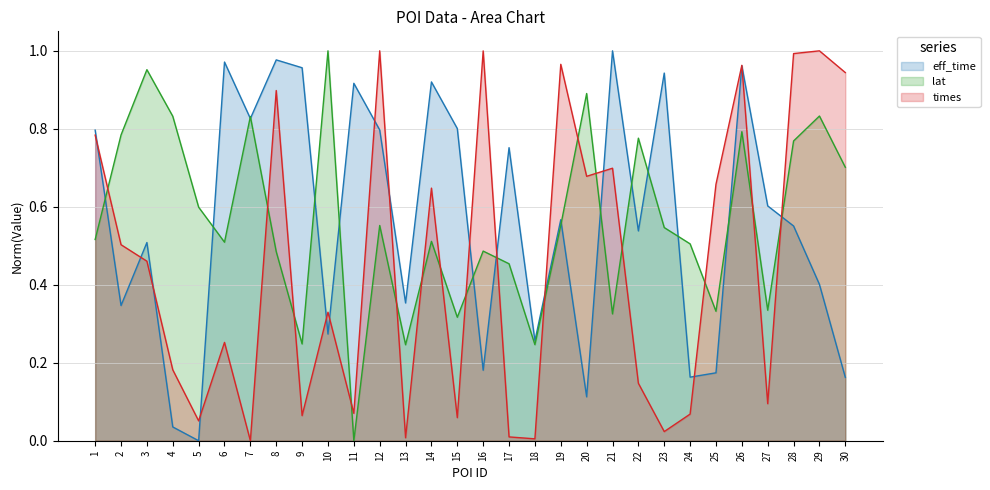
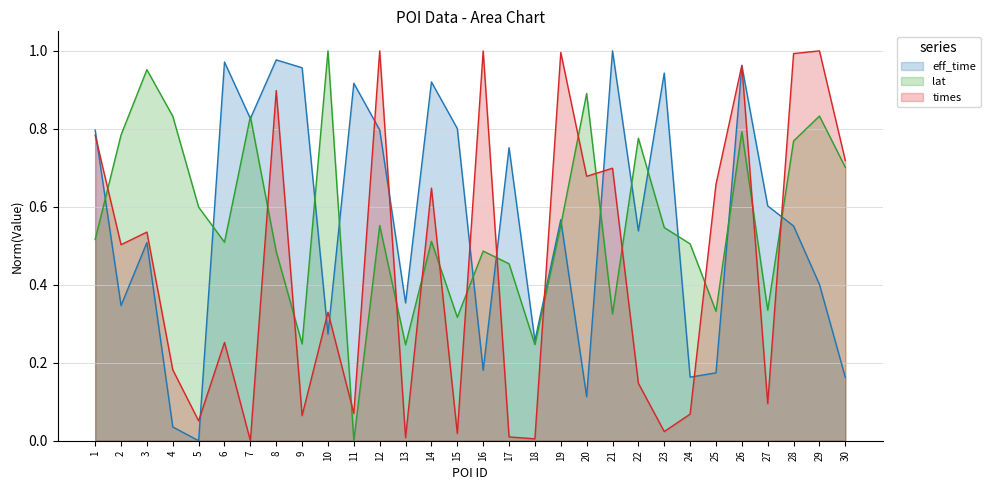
  {
    "times": {
      "1": 0.78,
      "2": 0.50,
-     "3": 0.46,
+     "3": 0.54,
      "4": 0.18,
      "5": 0.05,
      "6": 0.25,
      "7": 0.00,
      "8": 0.90,
      "9": 0.06,
      "10": 0.33,
      "11": 0.07,
      "12": 1.00,
      "13": 0.01,
      "14": 0.65,
-     "15": 0.06,
+     "15": 0.02,
      "16": 1.00,
      "17": 0.01,
      "18": 0.00,
-     "19": 0.97,
+     "19": 1.00,
      "20": 0.68,
      "21": 0.70,
      "22": 0.15,
      "23": 0.02,
      "24": 0.07,
      "25": 0.66,
      "27": 0.10,
      "28": 0.99,
      "29": 1.00,
-     "30": 0.94
+     "30": 0.72
    }
  }
